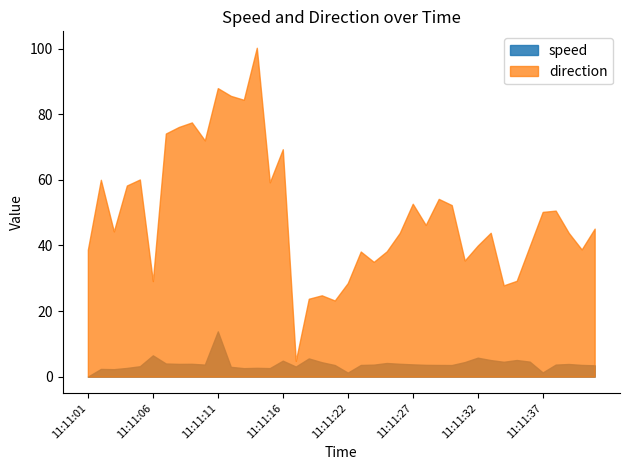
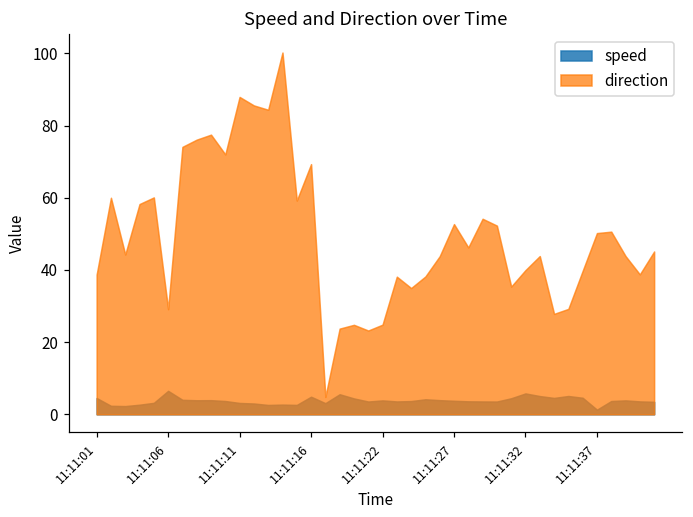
  {
    "speed": {
-     "11:11:01": 0,
+     "11:11:01": 5,
      "11:11:06": 6,
-     "11:11:11": 14,
+     "11:11:11": 3,
      "11:11:16": 5,
-     "11:11:22": 1,
+     "11:11:22": 4,
      "11:11:27": 4,
      "11:11:32": 6,
      "11:11:37": 1
    },
    "direction": {
      "11:11:01": 39,
      "11:11:06": 29,
      "11:11:11": 88,
      "11:11:16": 69,
-     "11:11:22": 29,
+     "11:11:22": 25,
      "11:11:27": 53,
      "11:11:32": 40,
      "11:11:37": 50
    }
  }
